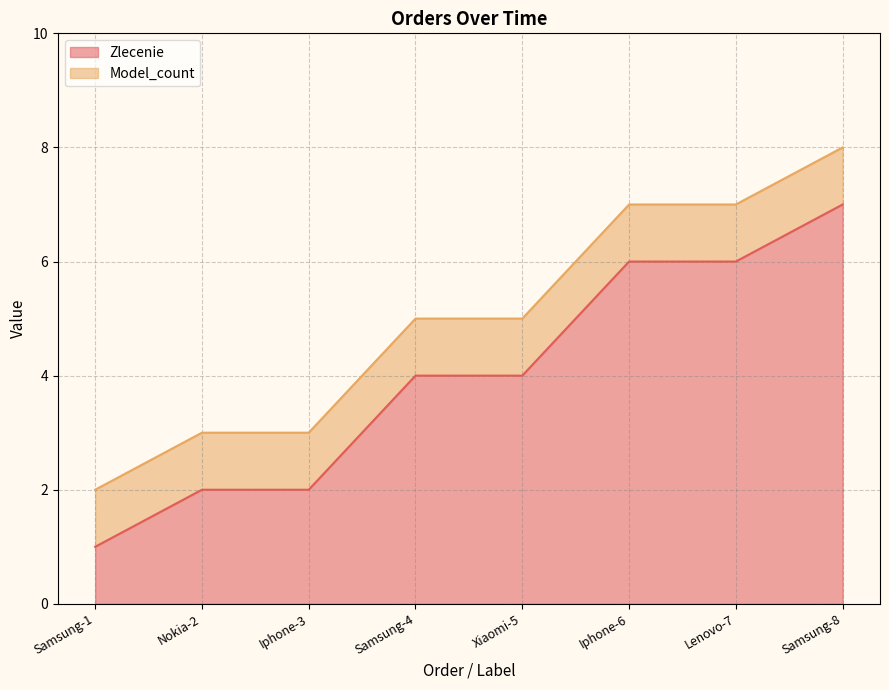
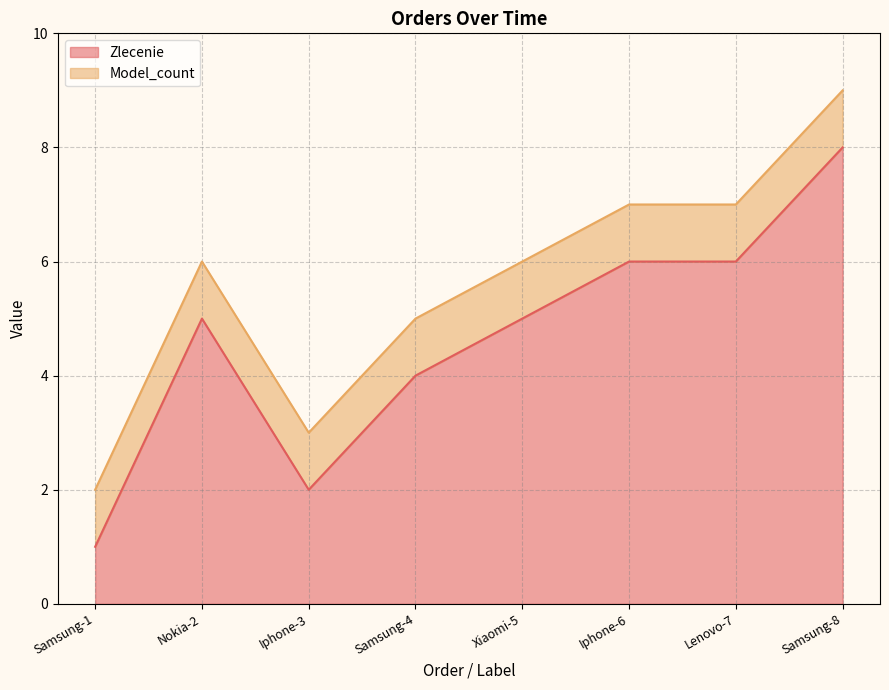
  {
    "Zlecenie": {
      "Samsung-1": 1,
-     "Nokia-2": 2,
+     "Nokia-2": 5,
      "Iphone-3": 2,
      "Samsung-4": 4,
-     "Xiaomi-5": 4,
+     "Xiaomi-5": 5,
      "Iphone-6": 6,
      "Lenovo-7": 6,
-     "Samsung-8": 7
+     "Samsung-8": 8
    },
    "Model_count": {
      "Samsung-1": 1,
      "Nokia-2": 1,
      "Iphone-3": 1,
      "Samsung-4": 1,
      "Xiaomi-5": 1,
      "Iphone-6": 1,
      "Lenovo-7": 1,
      "Samsung-8": 1
    }
  }
